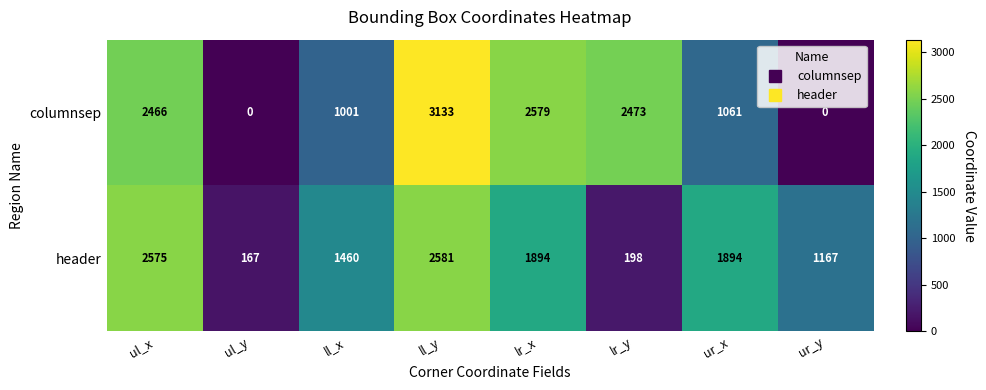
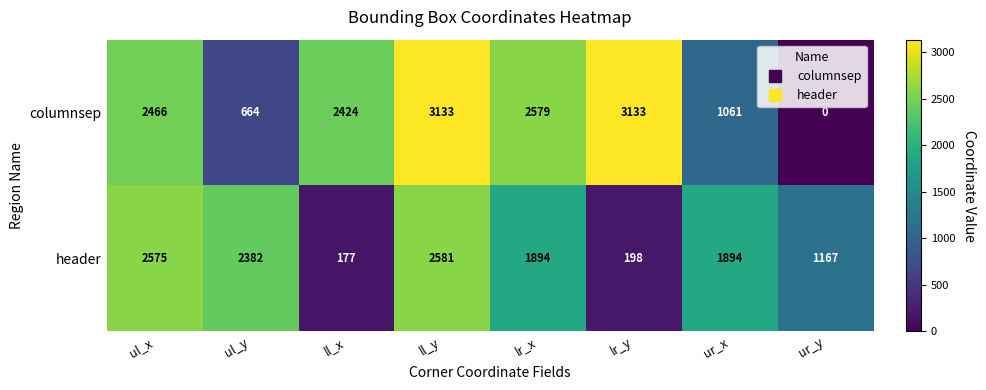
  {
    "columnsep": {
      "ul_x": 2466,
-     "ul_y": 0,
-     "ll_x": 1001,
+     "ul_y": 664,
+     "ll_x": 2424,
      "ll_y": 3133,
      "lr_x": 2579,
-     "lr_y": 2473,
+     "lr_y": 3133,
      "ur_x": 1061
    },
    "header": {
      "ul_x": 2575,
-     "ul_y": 167,
-     "ll_x": 1460,
+     "ul_y": 2382,
+     "ll_x": 177,
      "ll_y": 2581,
      "lr_x": 1894,
      "lr_y": 198,
      "ur_x": 1894,
      "ur_y": 1167
    }
  }
